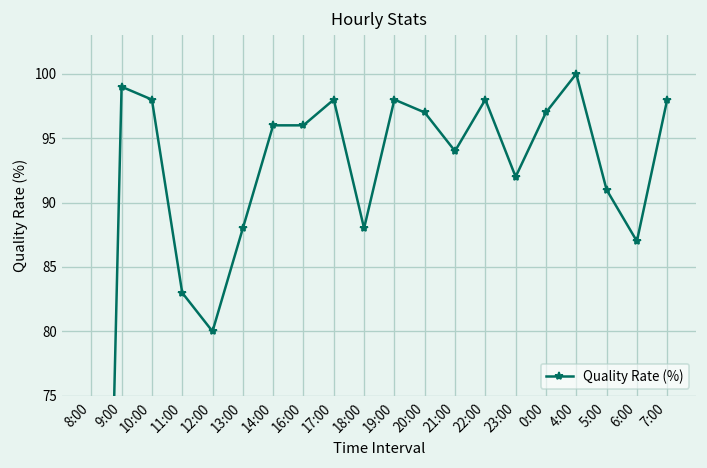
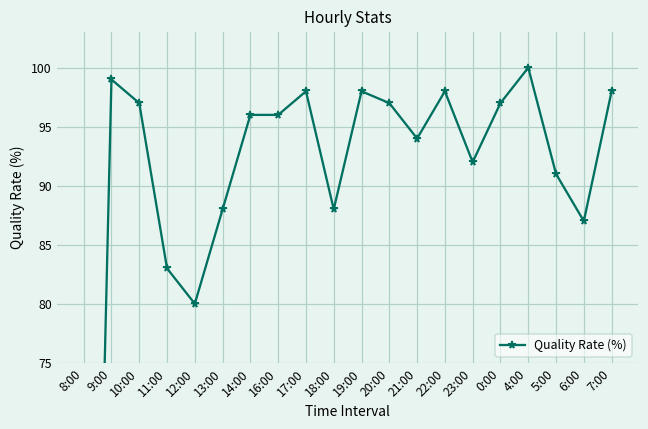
  {
    "9:00": 99,
-   "10:00": 98,
+   "10:00": 97,
    "11:00": 83,
    "12:00": 80,
    "13:00": 88,
    "14:00": 96,
    "16:00": 96,
    "17:00": 98,
    "18:00": 88,
    "19:00": 98,
    "20:00": 97,
    "21:00": 94,
    "22:00": 98,
    "23:00": 92,
    "0:00": 97,
    "4:00": 100,
    "5:00": 91,
    "6:00": 87,
    "7:00": 98
  }
